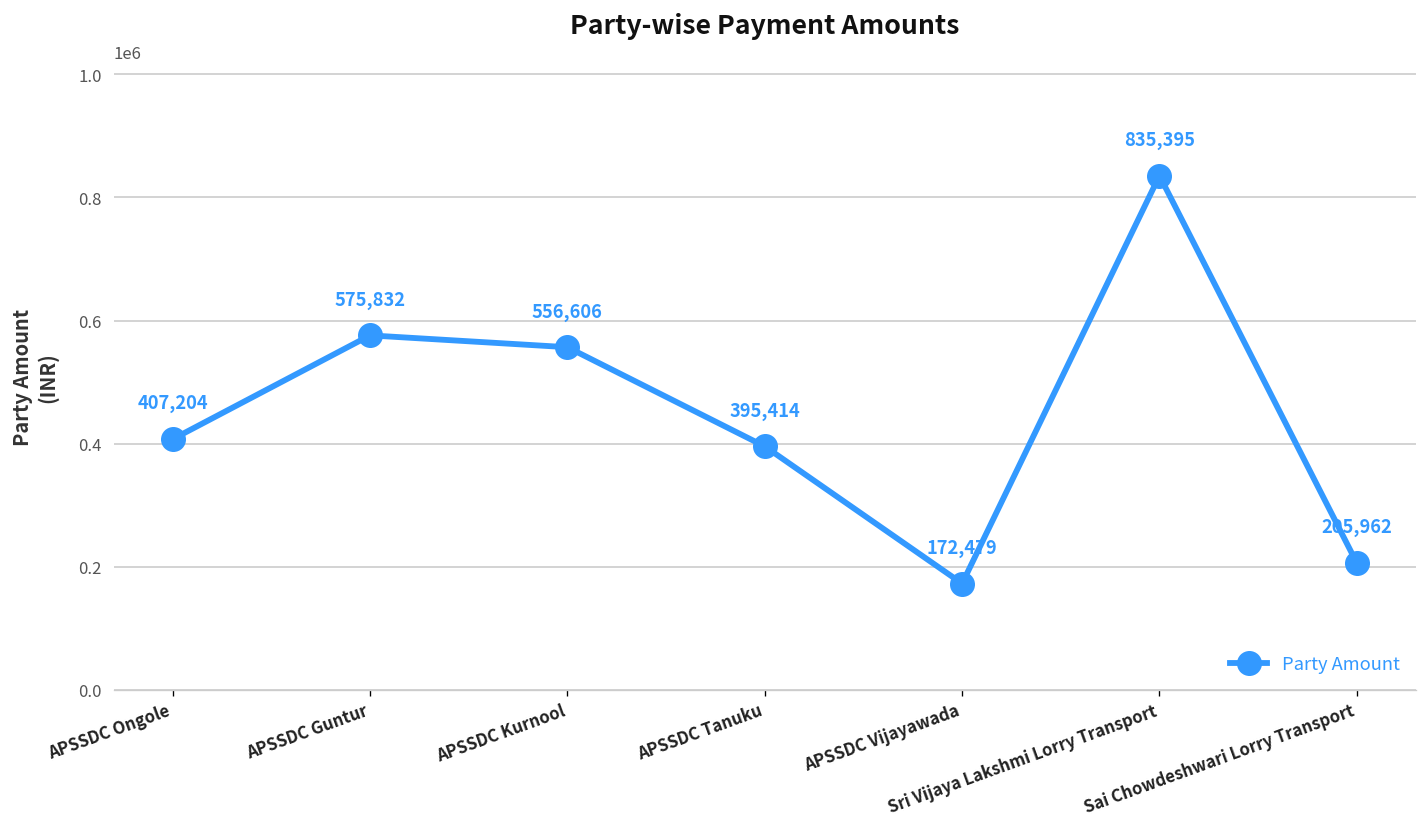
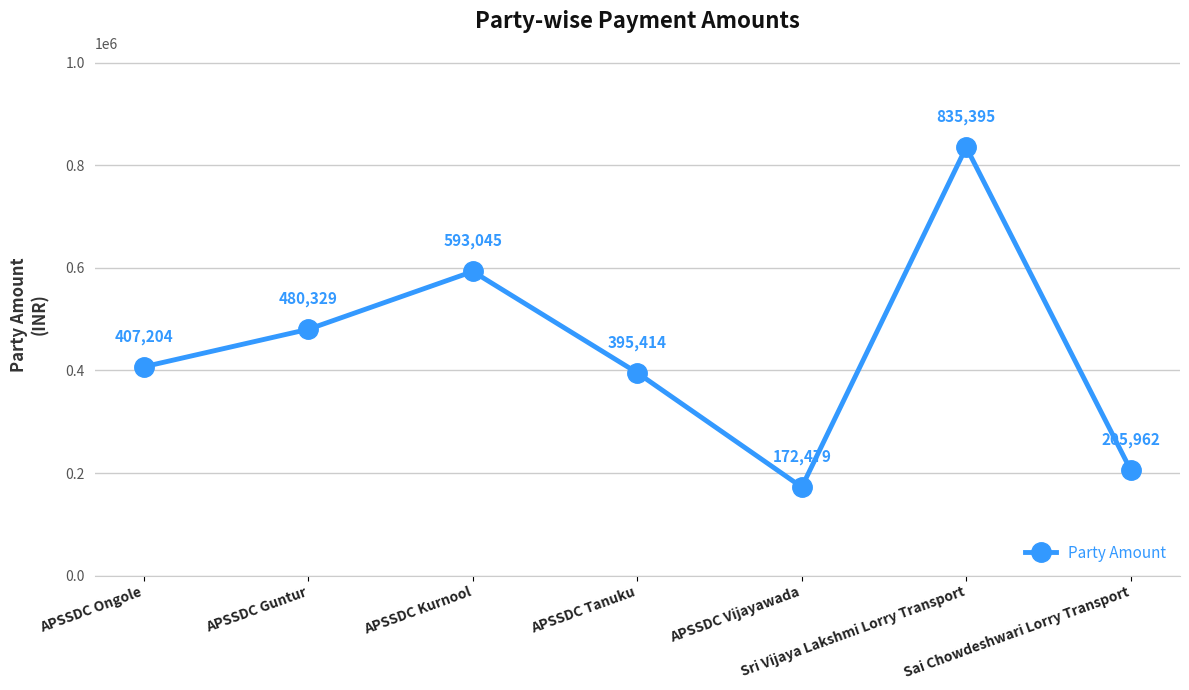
  {
    "APSSDC Ongole": "407,204",
-   "APSSDC Guntur": "575,832",
-   "APSSDC Kurnool": "556,606",
+   "APSSDC Guntur": "480,329",
+   "APSSDC Kurnool": "593,045",
    "APSSDC Tanuku": "395,414",
    "APSSDC Vijayawada": "172,479",
    "Sri Vijaya Lakshmi Lorry Transport": "835,395",
    "Sai Chowdeshwari Lorry Transport": "205,962"
  }
